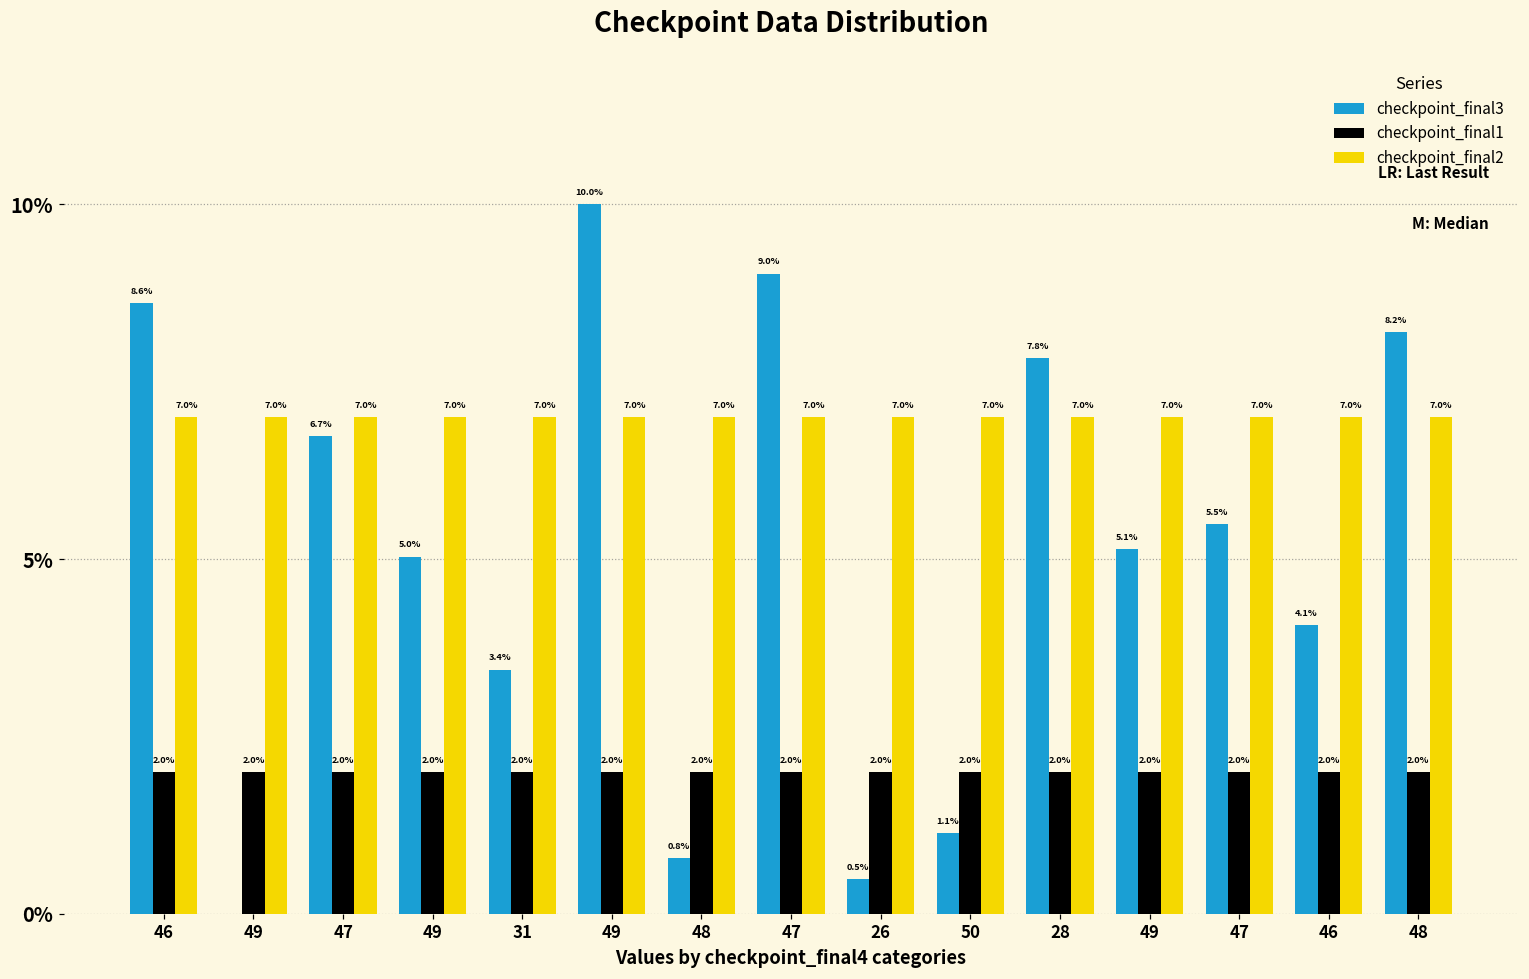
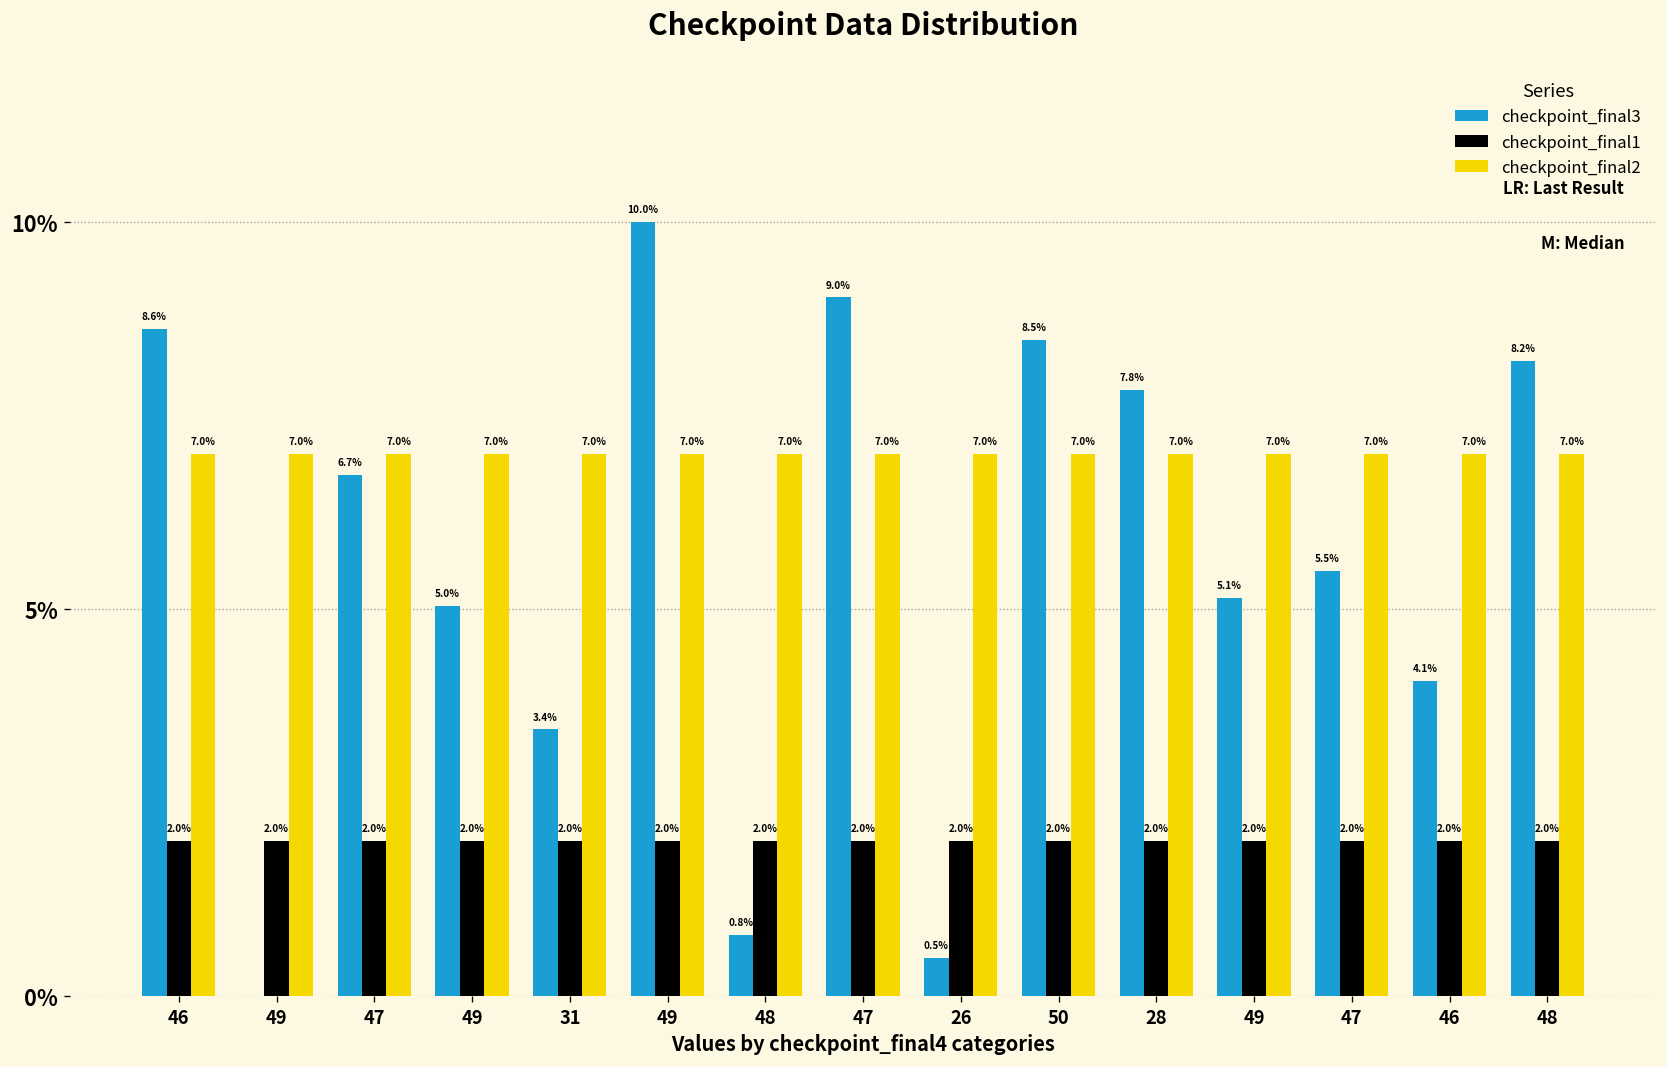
  {
    "checkpoint_final3": {
      "31": "3.4%",
      "26": "0.5%",
-     "50": "1.1%",
+     "50": "8.5%",
      "28": "7.8%"
    },
    "checkpoint_final1": {
      "31": "2.0%",
      "26": "2.0%",
      "50": "2.0%",
      "28": "2.0%"
    },
    "checkpoint_final2": {
      "31": "7.0%",
      "26": "7.0%",
      "50": "7.0%",
      "28": "7.0%"
    }
  }
